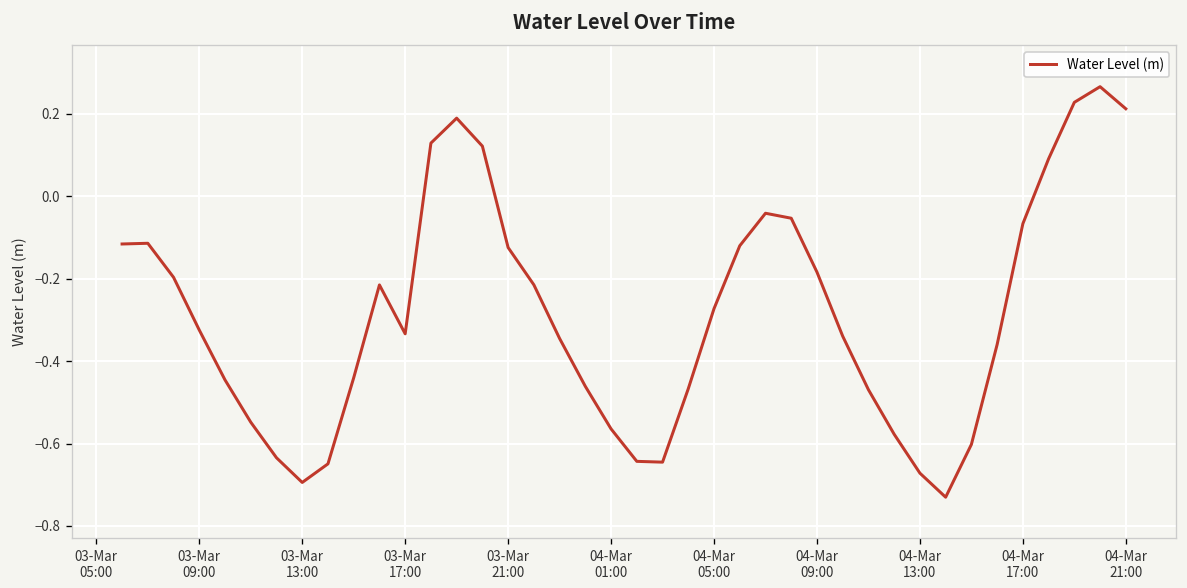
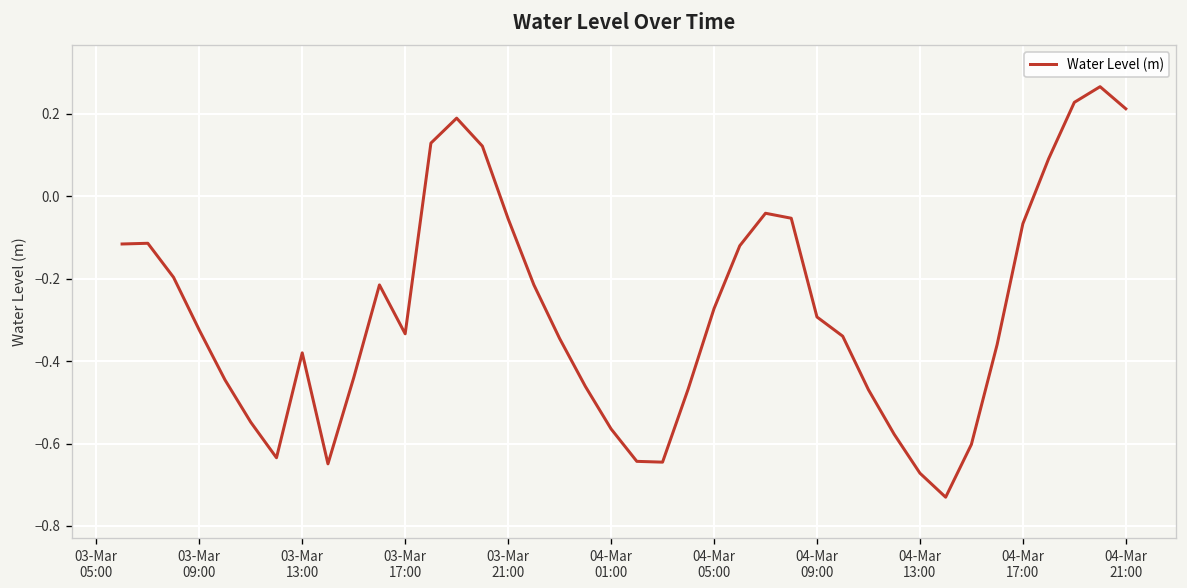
  {
    "03-Mar 09:00": -0.32,
-   "03-Mar 13:00": -0.69,
+   "03-Mar 13:00": -0.38,
    "03-Mar 17:00": -0.33,
-   "03-Mar 21:00": -0.12,
+   "03-Mar 21:00": -0.05,
    "04-Mar 01:00": -0.56,
    "04-Mar 05:00": -0.27,
-   "04-Mar 09:00": -0.18,
+   "04-Mar 09:00": -0.29,
    "04-Mar 13:00": -0.67,
    "04-Mar 17:00": -0.07,
    "04-Mar 21:00": 0.21
  }
